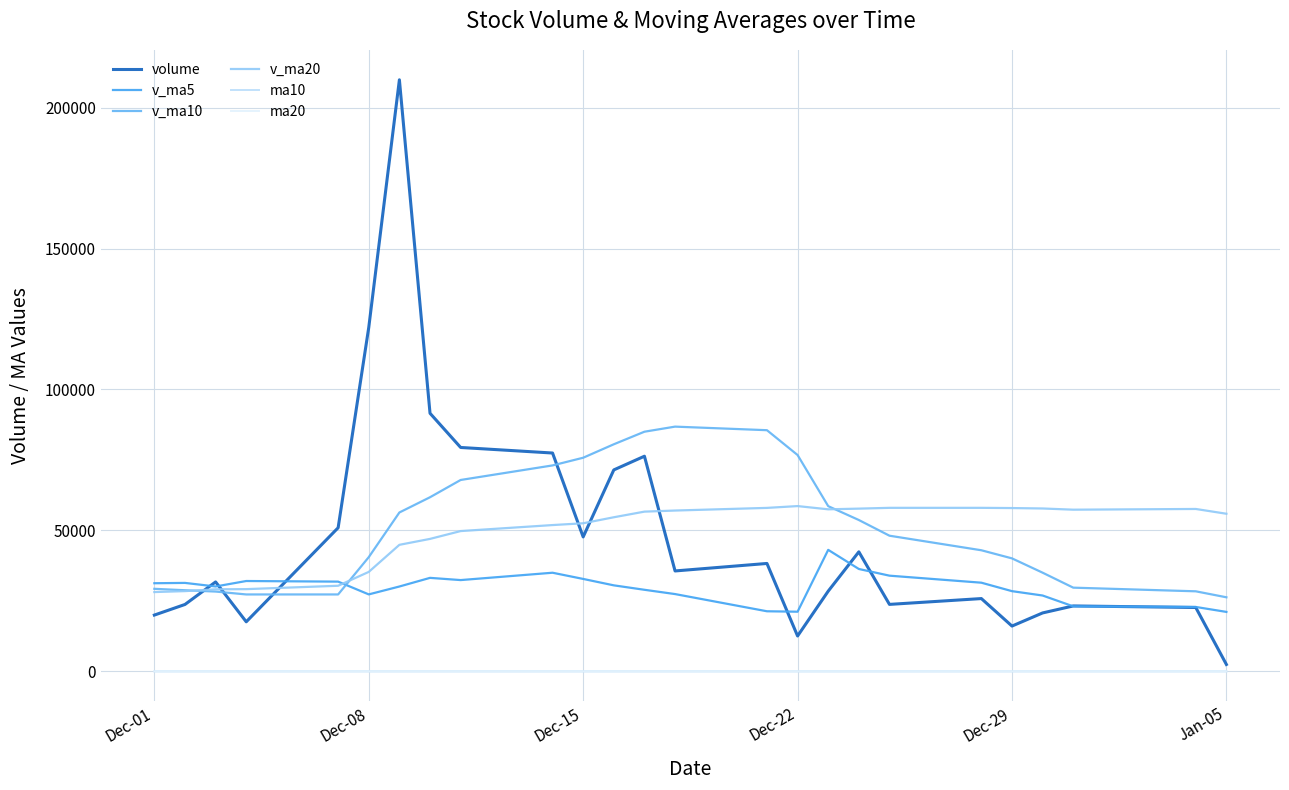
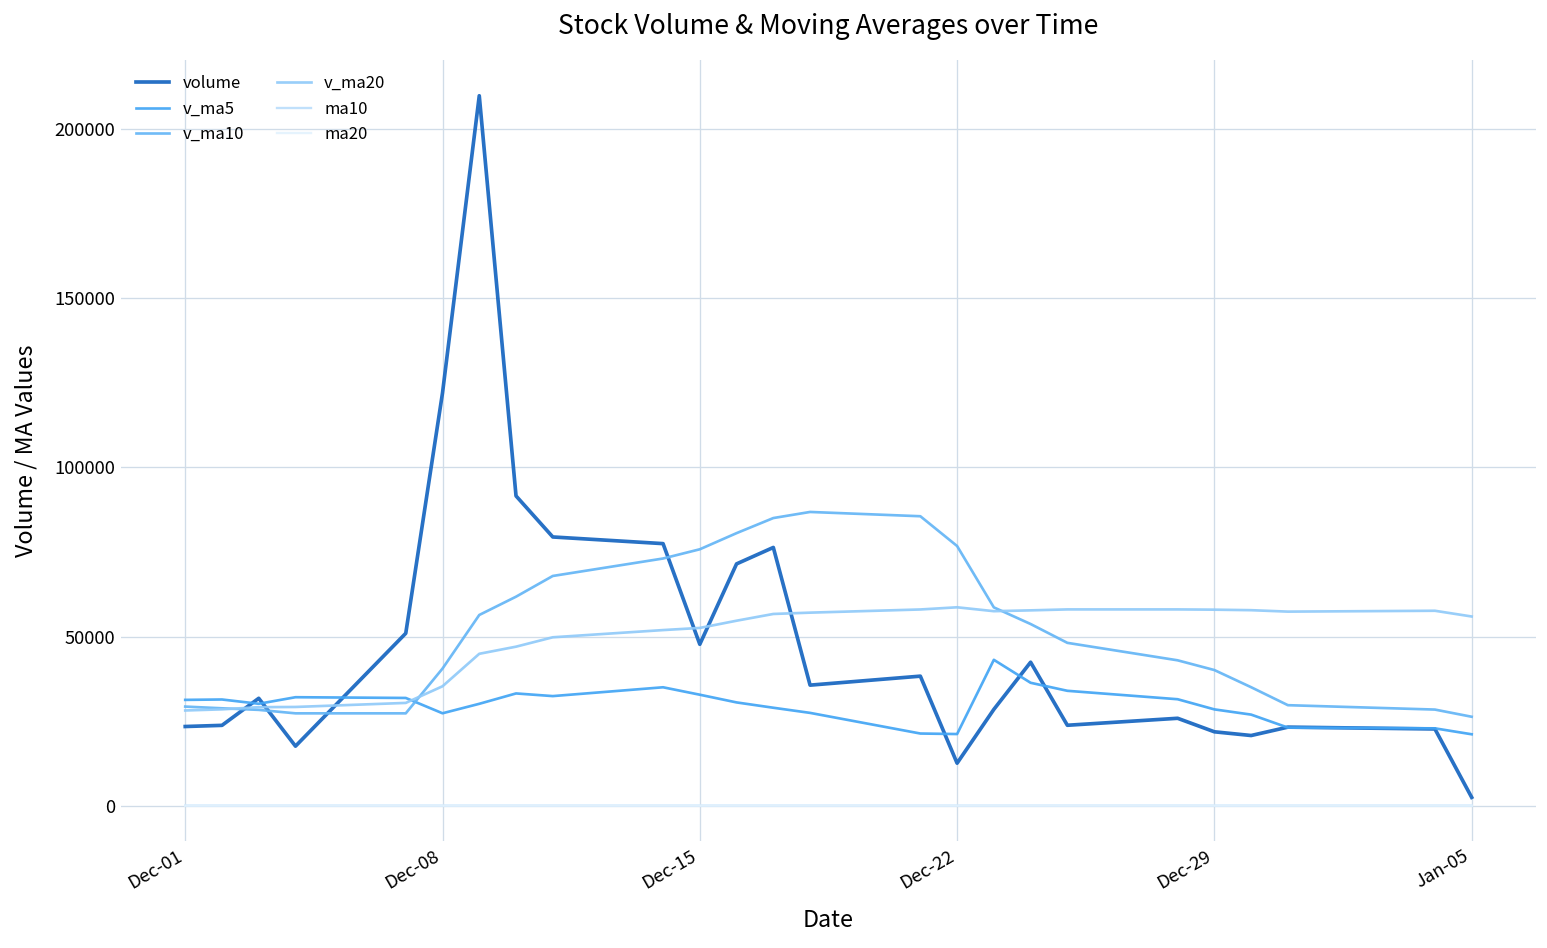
  {
    "volume": {
-     "Dec-01": 20000,
+     "Dec-01": 23000,
      "Dec-08": 122000,
      "Dec-15": 48000,
      "Dec-22": 13000,
-     "Dec-29": 16000,
+     "Dec-29": 22000,
      "Jan-05": 2000
    },
    "ma20": {
      "Dec-01": 0,
      "Dec-08": 0,
      "Dec-15": 0,
      "Dec-22": 0,
      "Dec-29": 0,
      "Jan-05": 0
    }
  }
